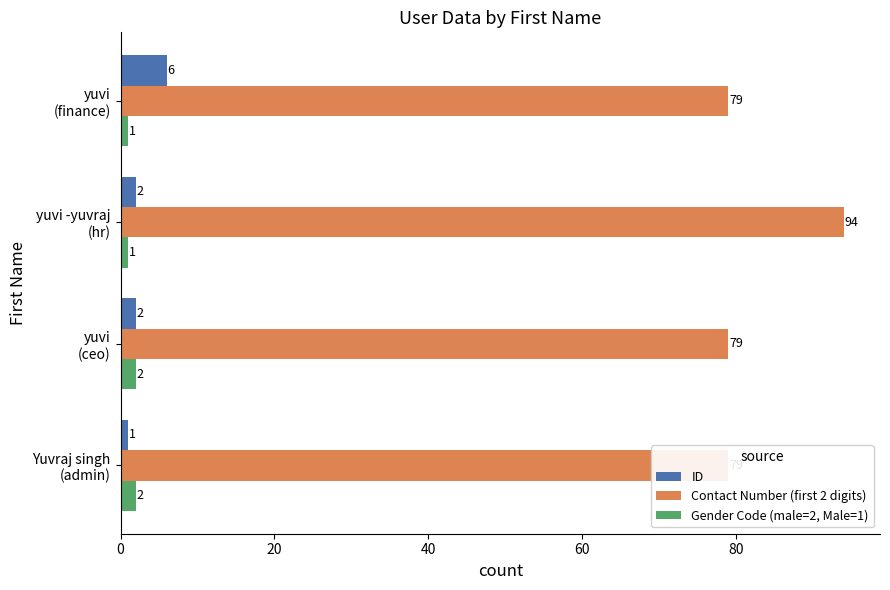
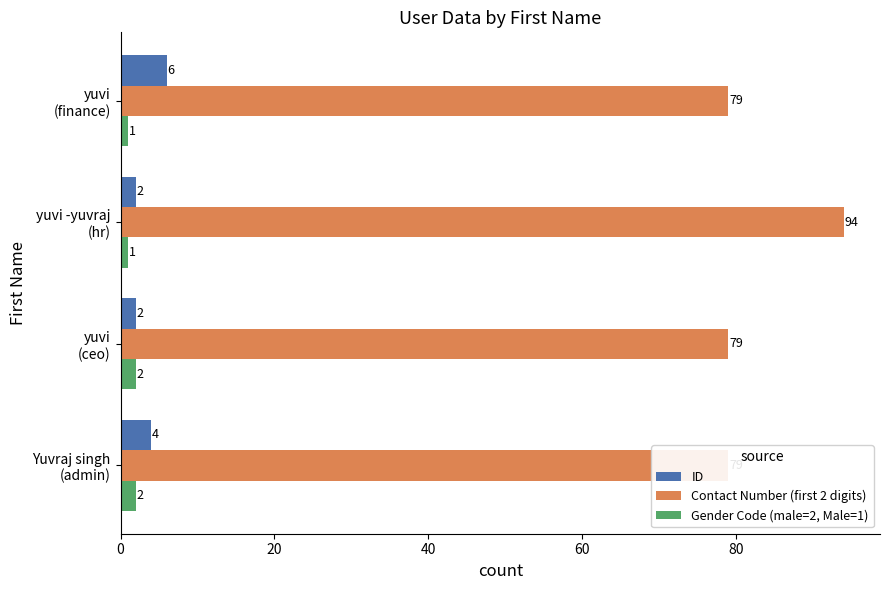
  {
    "ID": {
      "yuvi (finance)": 6,
      "yuvi -yuvraj (hr)": 2,
      "yuvi (ceo)": 2,
-     "Yuvraj singh (admin)": 1
+     "Yuvraj singh (admin)": 4
    },
    "Contact Number (first 2 digits)": {
      "yuvi (finance)": 79,
      "yuvi -yuvraj (hr)": 94,
      "yuvi (ceo)": 79
    },
    "Gender Code (male=2, Male=1)": {
      "yuvi (finance)": 1,
      "yuvi -yuvraj (hr)": 1,
      "yuvi (ceo)": 2,
      "Yuvraj singh (admin)": 2
    }
  }
